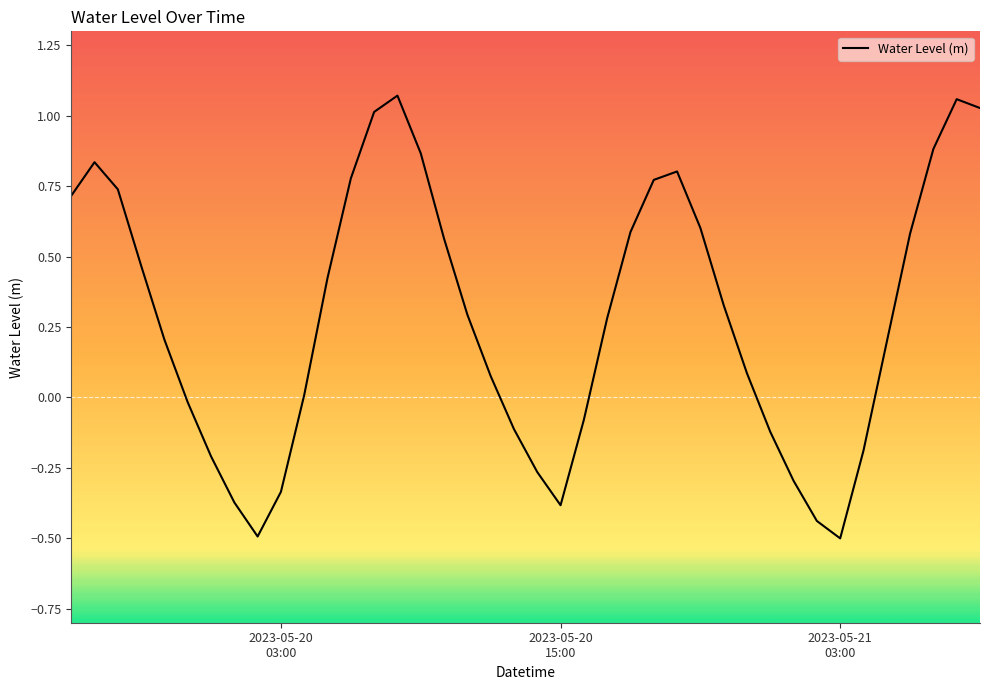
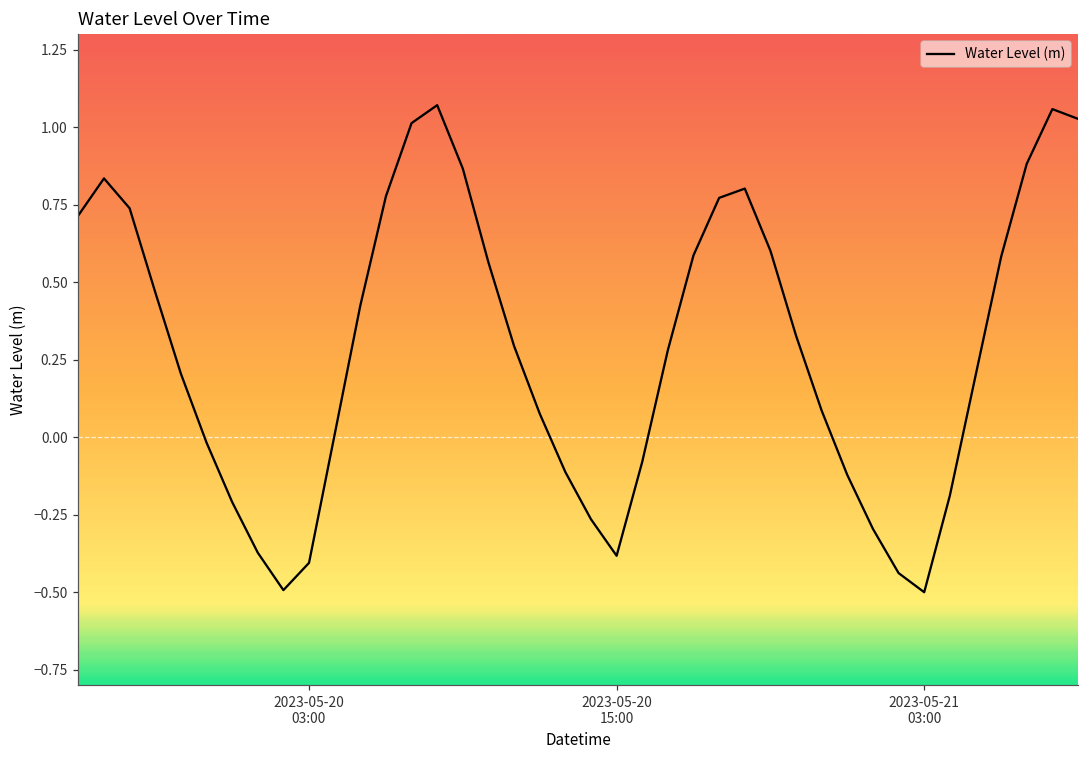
  {
-   "2023-05-20 03:00": -0.34,
+   "2023-05-20 03:00": -0.41,
    "2023-05-20 15:00": -0.38,
    "2023-05-21 03:00": -0.50
  }
